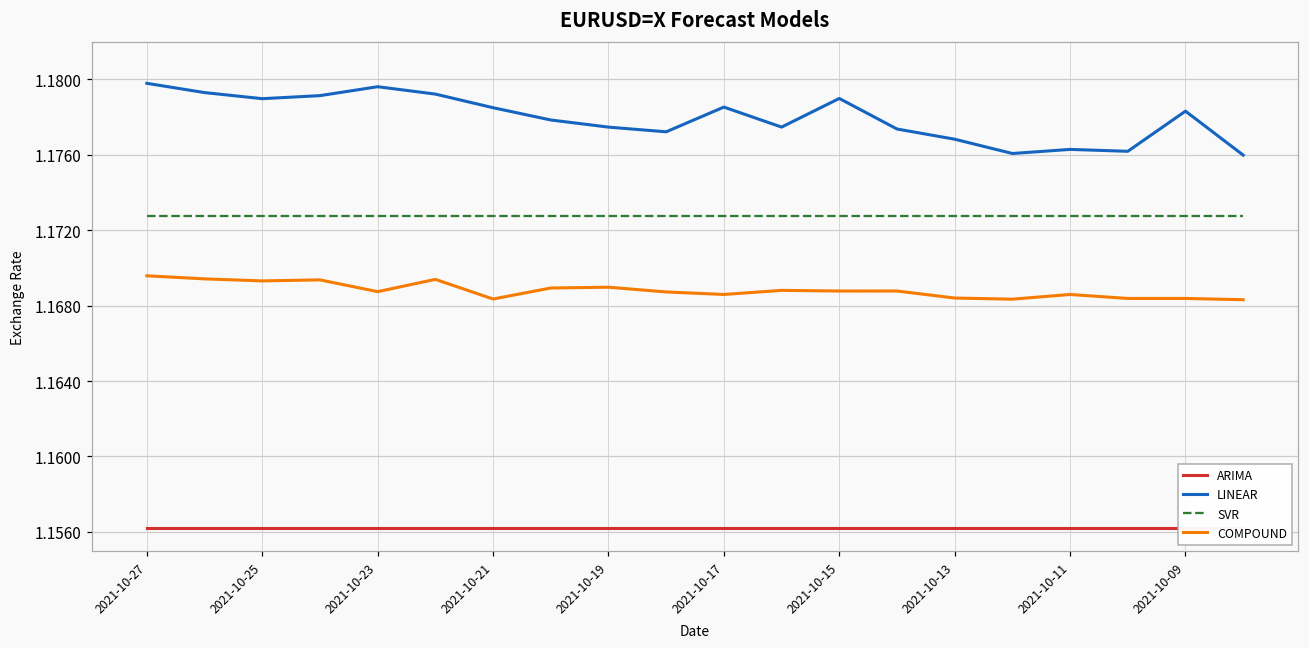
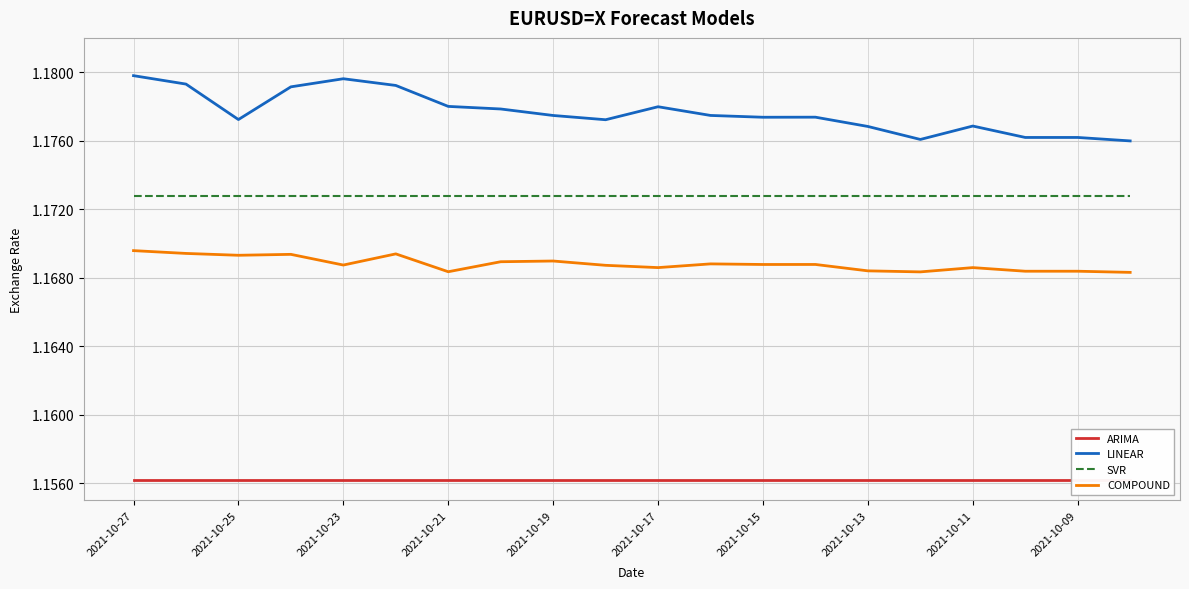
  {
    "ARIMA": {
      "2021-10-27": 1.1562,
      "2021-10-25": 1.1562,
      "2021-10-23": 1.1562,
      "2021-10-21": 1.1562,
      "2021-10-19": 1.1562,
      "2021-10-17": 1.1562,
      "2021-10-15": 1.1562,
      "2021-10-13": 1.1562,
      "2021-10-11": 1.1562
    },
    "LINEAR": {
      "2021-10-27": 1.1798,
-     "2021-10-25": 1.1790,
+     "2021-10-25": 1.1772,
      "2021-10-23": 1.1796,
-     "2021-10-21": 1.1785,
+     "2021-10-21": 1.1780,
      "2021-10-19": 1.1775,
-     "2021-10-17": 1.1785,
-     "2021-10-15": 1.1790,
+     "2021-10-17": 1.1780,
+     "2021-10-15": 1.1774,
      "2021-10-13": 1.1768,
-     "2021-10-11": 1.1763,
-     "2021-10-09": 1.1783
+     "2021-10-11": 1.1769,
+     "2021-10-09": 1.1762
    },
    "SVR": {
      "2021-10-27": 1.1728,
      "2021-10-25": 1.1728,
      "2021-10-23": 1.1728,
      "2021-10-21": 1.1728,
      "2021-10-19": 1.1728,
      "2021-10-17": 1.1728,
      "2021-10-15": 1.1728,
      "2021-10-13": 1.1728,
      "2021-10-11": 1.1728,
      "2021-10-09": 1.1728
    },
    "COMPOUND": {
      "2021-10-27": 1.1696,
      "2021-10-25": 1.1693,
      "2021-10-23": 1.1687,
      "2021-10-21": 1.1684,
      "2021-10-19": 1.1690,
      "2021-10-17": 1.1686,
      "2021-10-15": 1.1688,
      "2021-10-13": 1.1684,
      "2021-10-11": 1.1686,
      "2021-10-09": 1.1684
    }
  }
